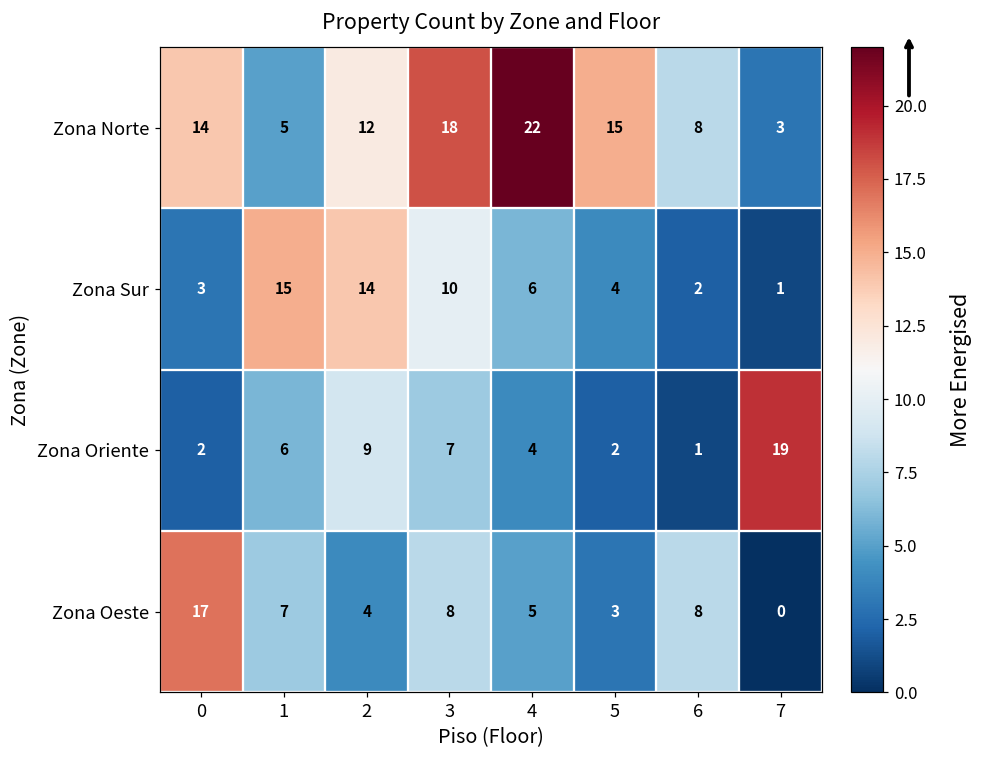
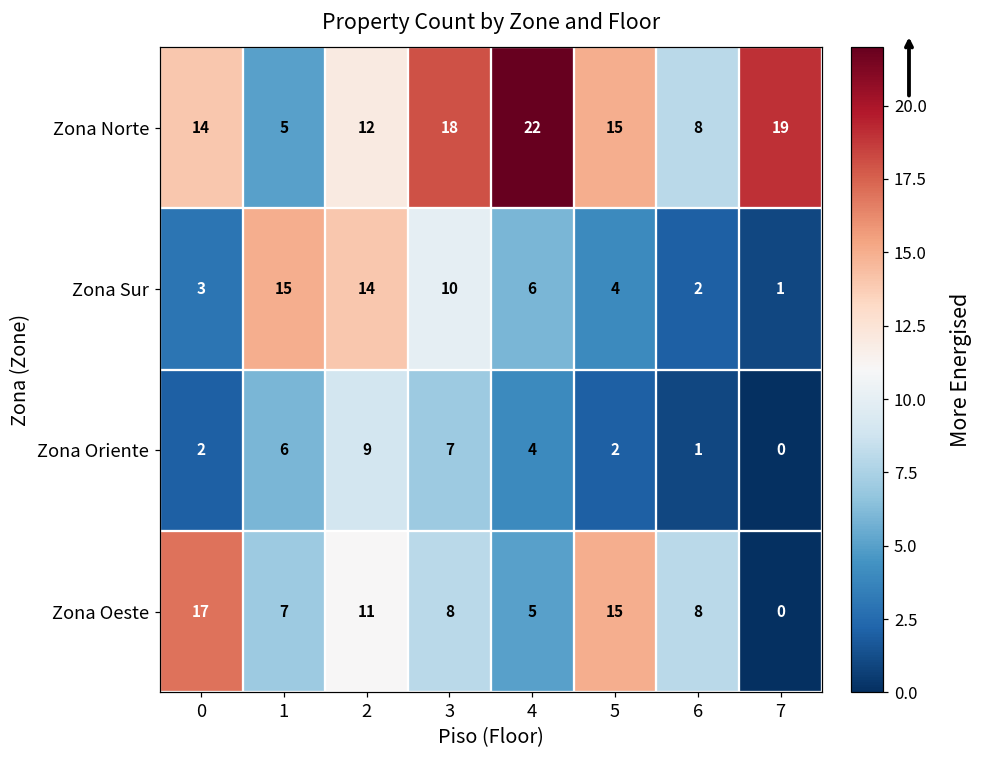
  {
    "Zona Norte": {
      "0": 14,
      "1": 5,
      "2": 12,
      "3": 18,
      "4": 22,
      "5": 15,
      "6": 8,
-     "7": 3
+     "7": 19
    },
    "Zona Sur": {
      "0": 3,
      "1": 15,
      "2": 14,
      "3": 10,
      "4": 6,
      "5": 4,
      "6": 2,
      "7": 1
    },
    "Zona Oriente": {
      "0": 2,
      "1": 6,
      "2": 9,
      "3": 7,
      "4": 4,
      "5": 2,
      "6": 1,
-     "7": 19
+     "7": 0
    },
    "Zona Oeste": {
      "0": 17,
      "1": 7,
-     "2": 4,
+     "2": 11,
      "3": 8,
      "4": 5,
-     "5": 3,
+     "5": 15,
      "6": 8,
      "7": 0
    }
  }
